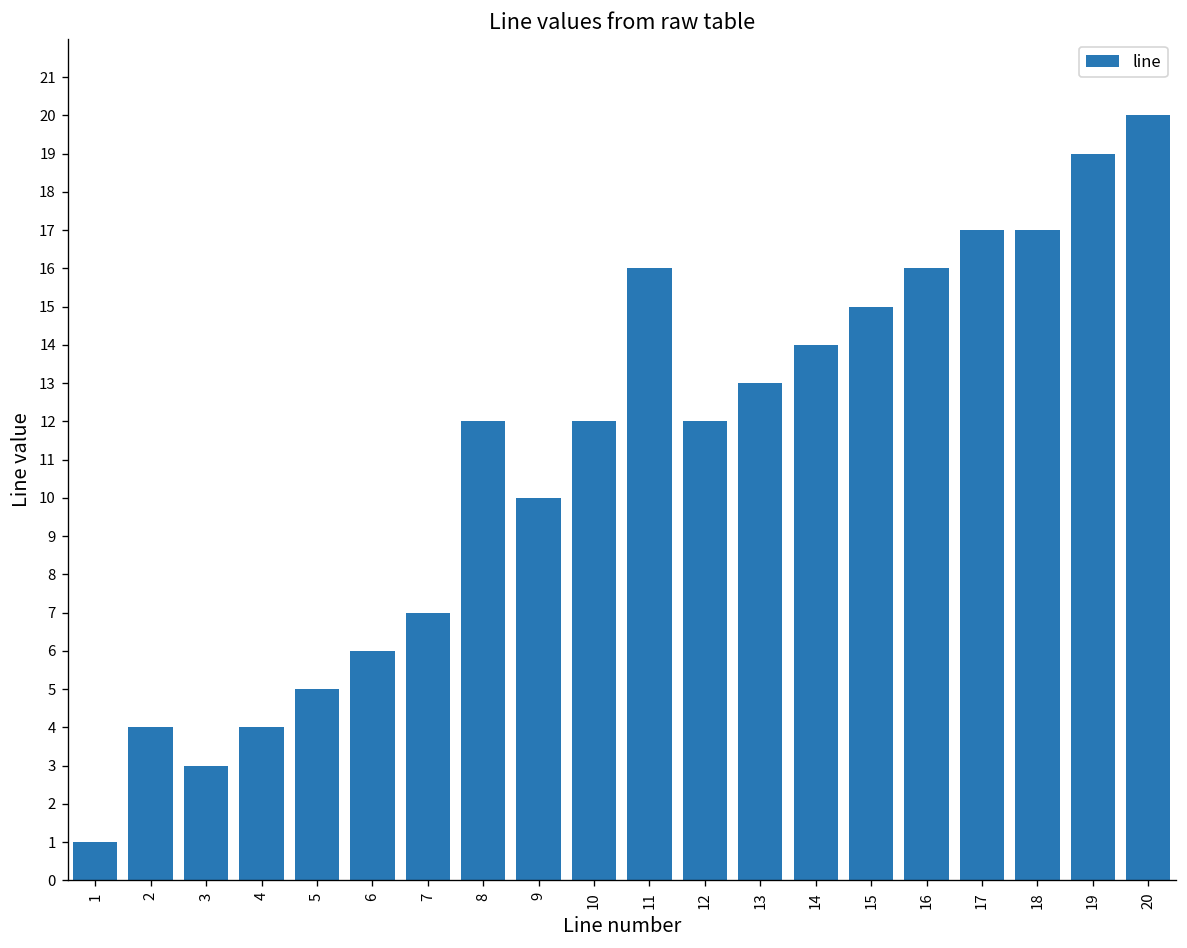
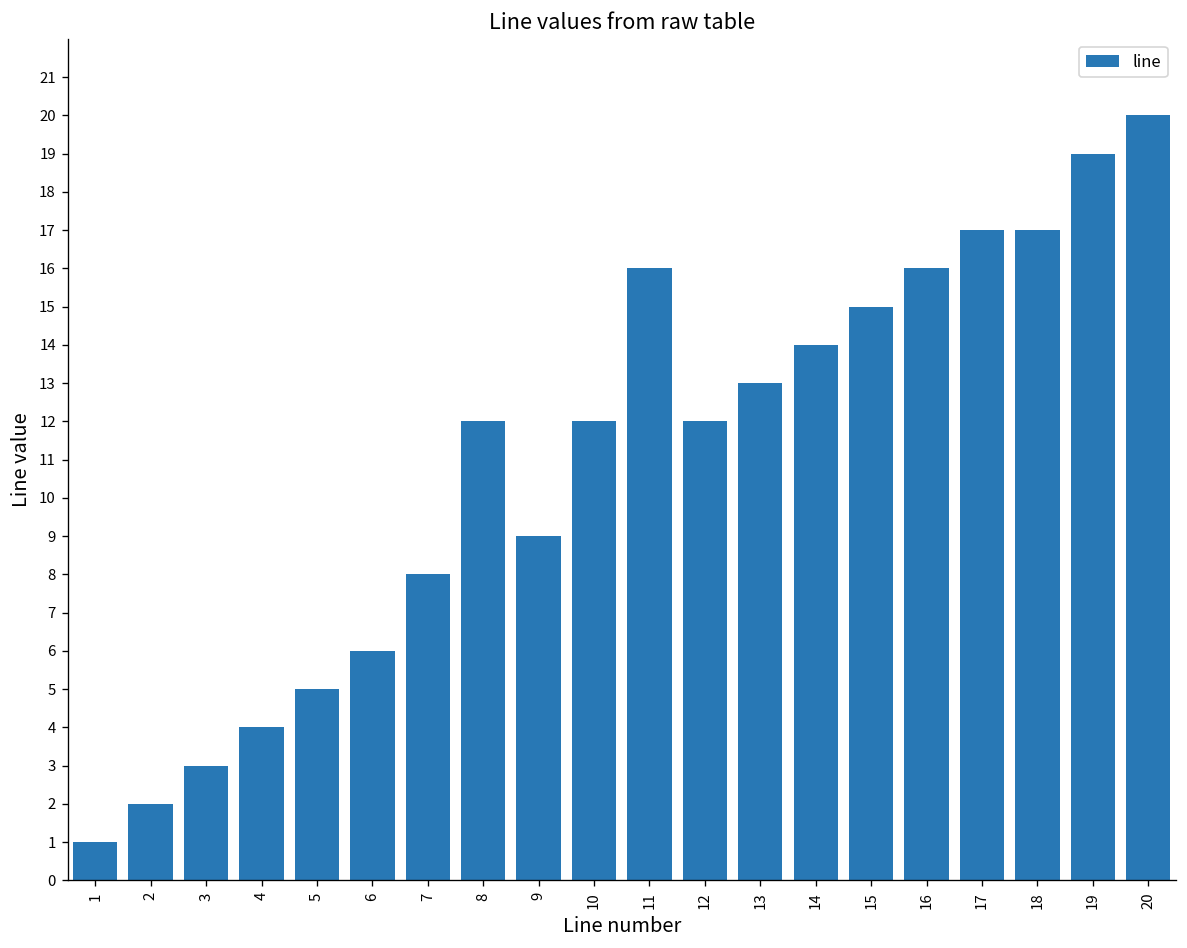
  {
    "1": 1,
-   "2": 4,
+   "2": 2,
    "3": 3,
    "4": 4,
    "5": 5,
    "6": 6,
-   "7": 7,
+   "7": 8,
    "8": 12,
-   "9": 10,
+   "9": 9,
    "10": 12,
    "11": 16,
    "12": 12,
    "13": 13,
    "14": 14,
    "15": 15,
    "16": 16,
    "17": 17,
    "18": 17,
    "19": 19,
    "20": 20
  }
